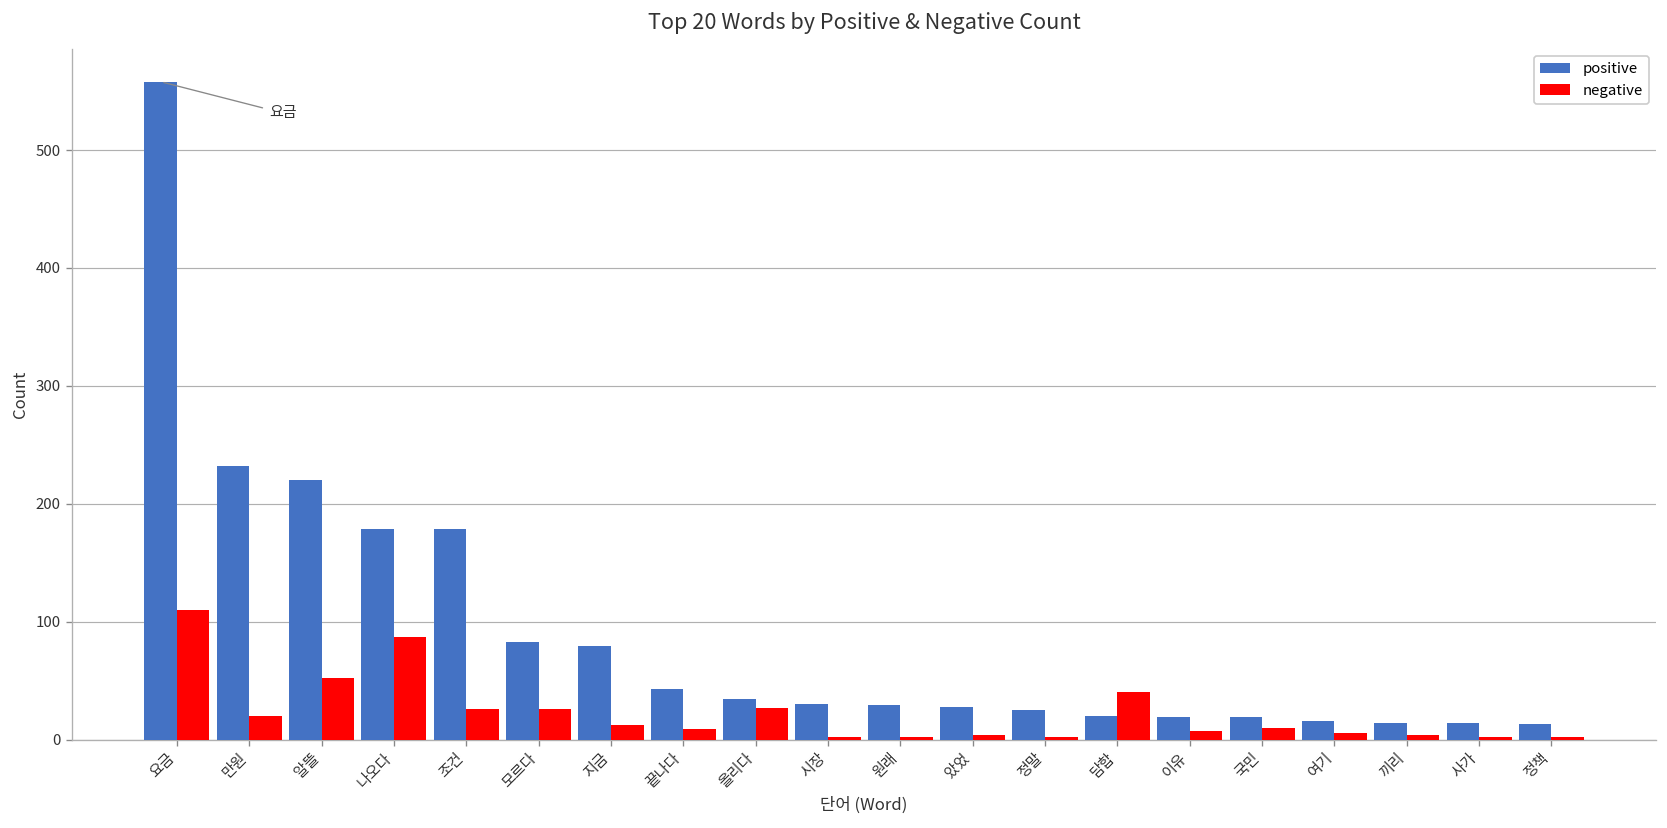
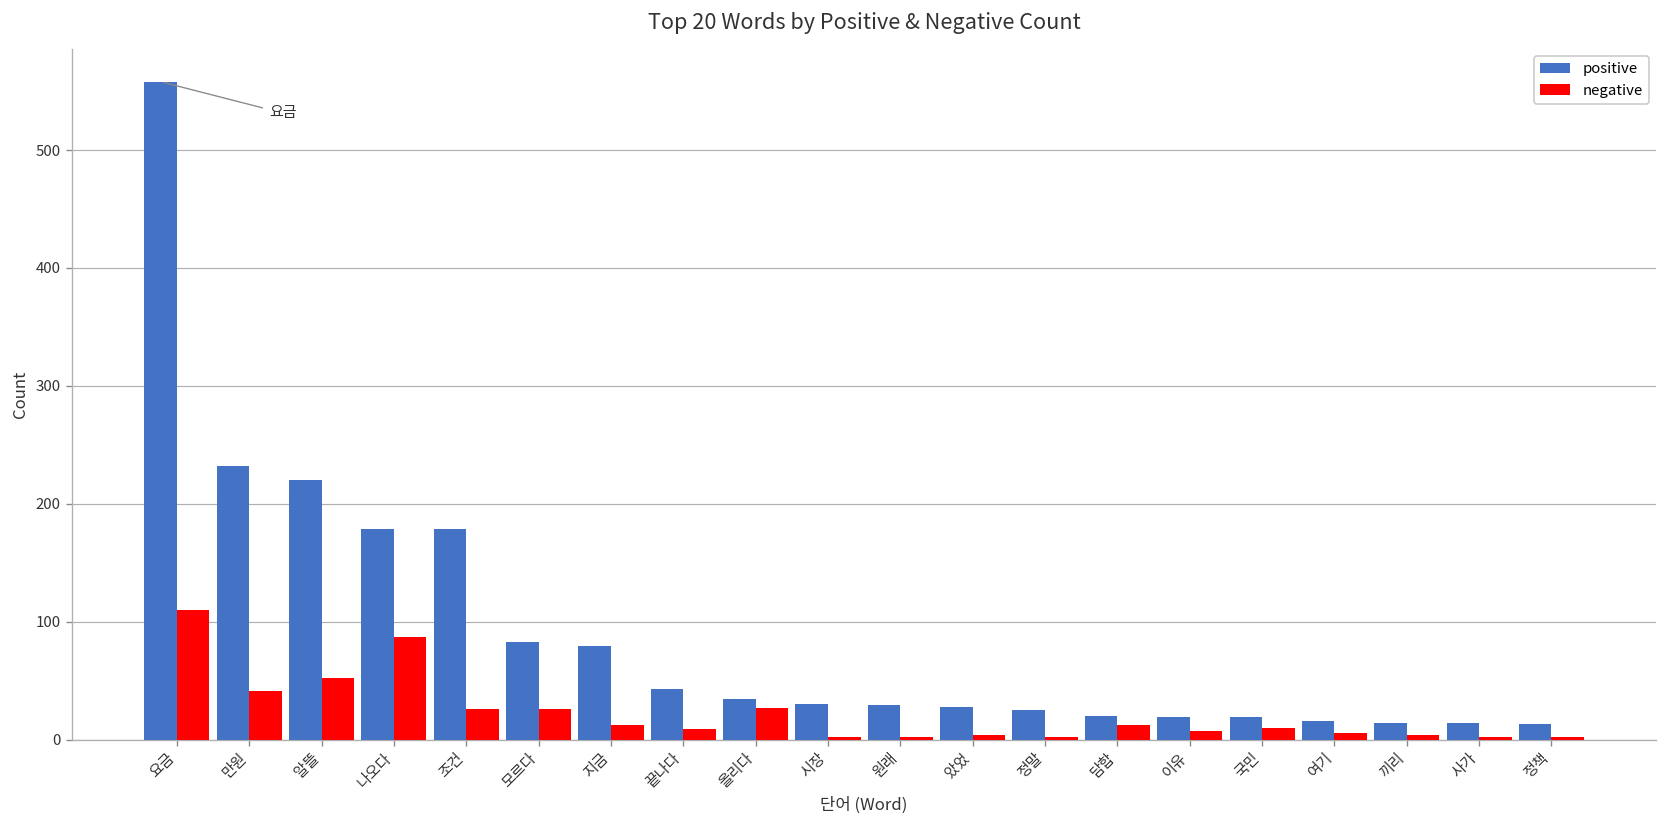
  {
    "positive": {
      "요금": 560,
      "만원": 230,
      "알뜰": 220,
      "나오다": 180,
      "조건": 180,
      "모르다": 80,
      "지금": 80,
      "끝나다": 40,
      "올리다": 30,
      "시장": 30,
      "원래": 30,
      "았었": 30,
      "정말": 30,
      "담합": 20,
      "이유": 20,
      "국민": 20,
      "여기": 20,
      "끼리": 10,
      "사가": 10,
      "정책": 10
    },
    "negative": {
      "요금": 110,
-     "만원": 20,
+     "만원": 40,
      "알뜰": 50,
      "나오다": 90,
      "조건": 30,
      "모르다": 30,
      "지금": 10,
      "끝나다": 10,
      "올리다": 30,
      "았었": 0,
-     "담합": 40,
+     "담합": 10,
      "이유": 10,
      "국민": 10,
      "여기": 10,
      "끼리": 0
    }
  }
